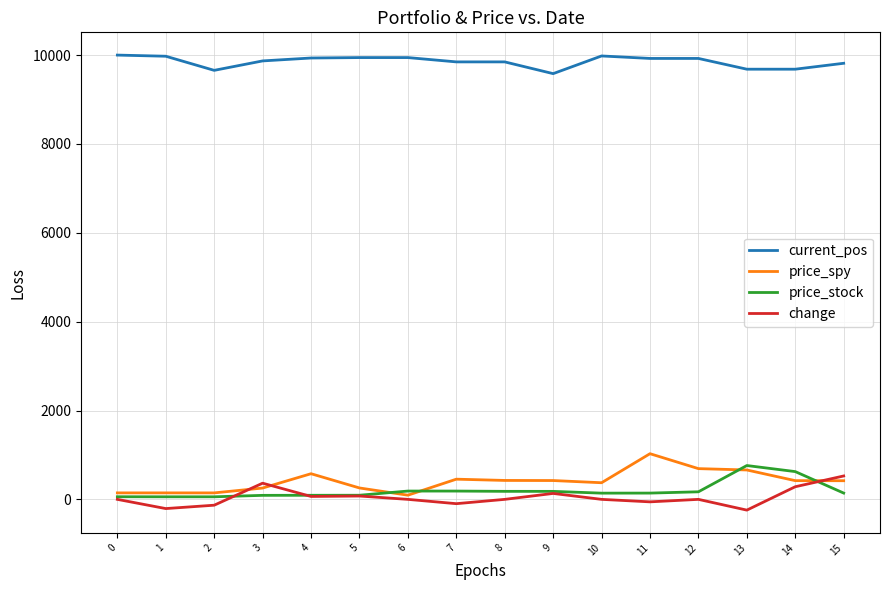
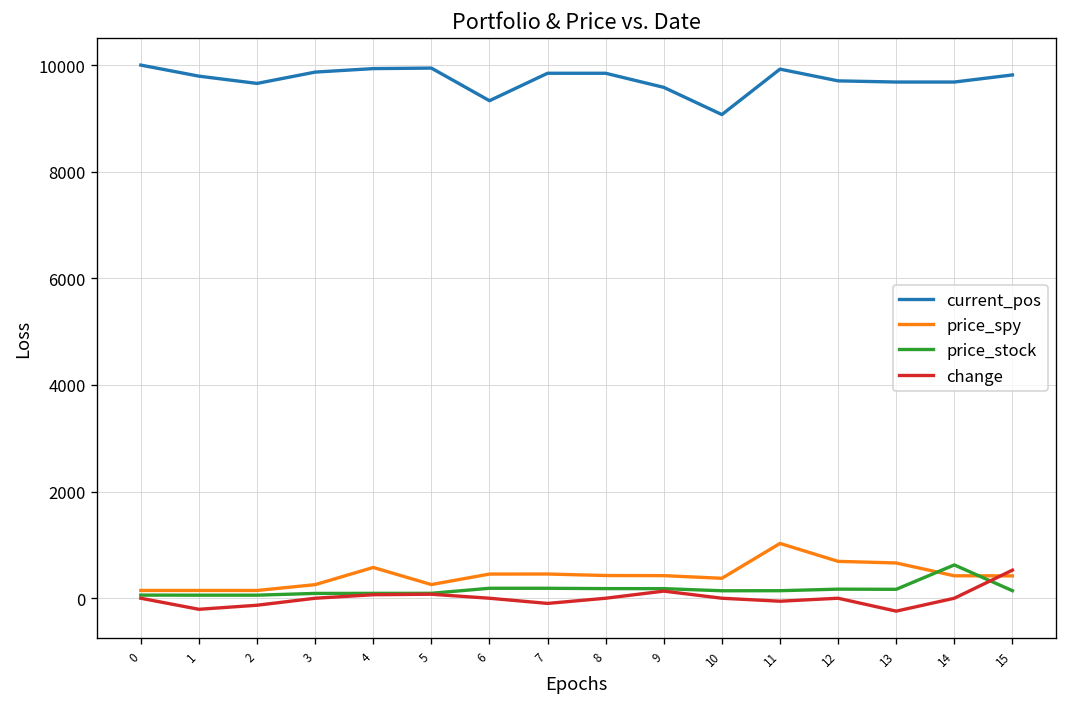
  {
    "current_pos": {
      "0": 10000,
-     "1": 10000,
+     "1": 9800,
      "2": 9700,
      "3": 9900,
      "4": 9900,
      "5": 9900,
-     "6": 9900,
+     "6": 9300,
      "7": 9800,
      "8": 9800,
      "9": 9600,
-     "10": 10000,
+     "10": 9100,
      "11": 9900,
-     "12": 9900,
+     "12": 9700,
      "13": 9700,
      "14": 9700,
      "15": 9800
    },
    "price_spy": {
      "0": 100,
      "1": 100,
      "2": 100,
      "3": 300,
      "4": 600,
      "5": 300,
-     "6": 100,
+     "6": 500,
      "7": 500,
      "8": 400,
      "9": 400,
      "10": 400,
      "11": 1000,
      "12": 700,
      "13": 700,
      "14": 400,
      "15": 400
    },
    "price_stock": {
      "0": 100,
      "1": 100,
      "2": 100,
      "3": 100,
      "6": 200,
      "7": 200,
      "8": 200,
      "10": 100,
      "11": 100,
      "12": 200,
-     "13": 800,
+     "13": 200,
      "14": 600,
      "15": 100
    },
    "change": {
      "0": 0,
      "1": -200,
      "2": -100,
-     "3": 400,
+     "3": 0,
      "6": 0,
      "7": -100,
      "8": 0,
      "10": 0,
      "11": -100,
      "12": 0,
      "13": -200,
-     "14": 300,
+     "14": 0,
      "15": 500
    }
  }
